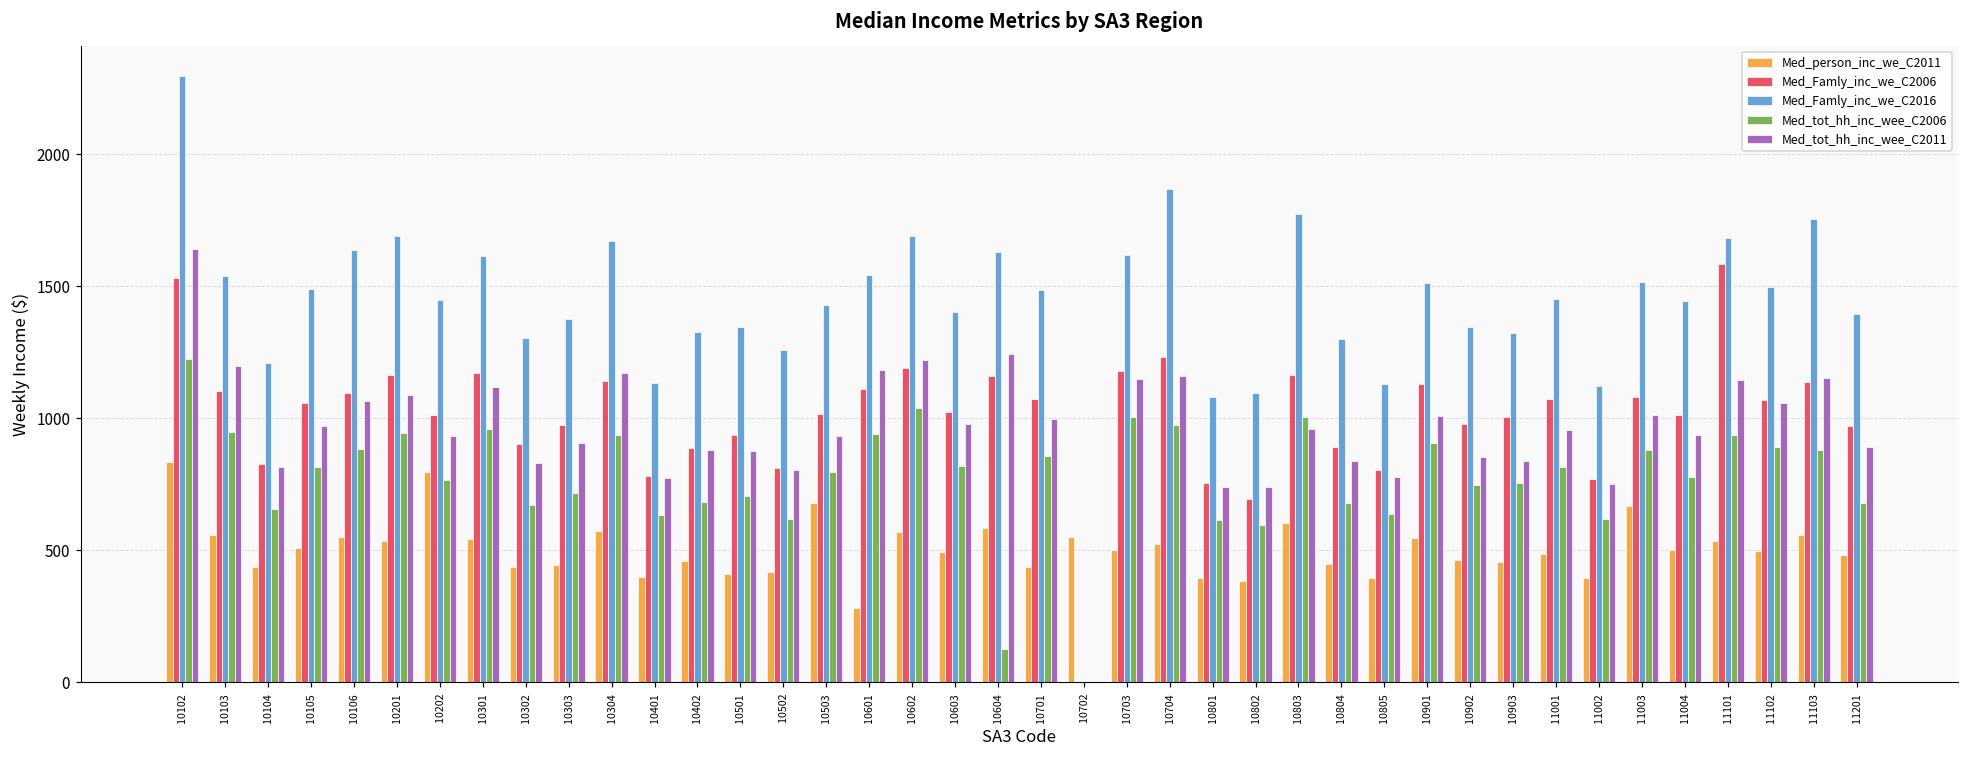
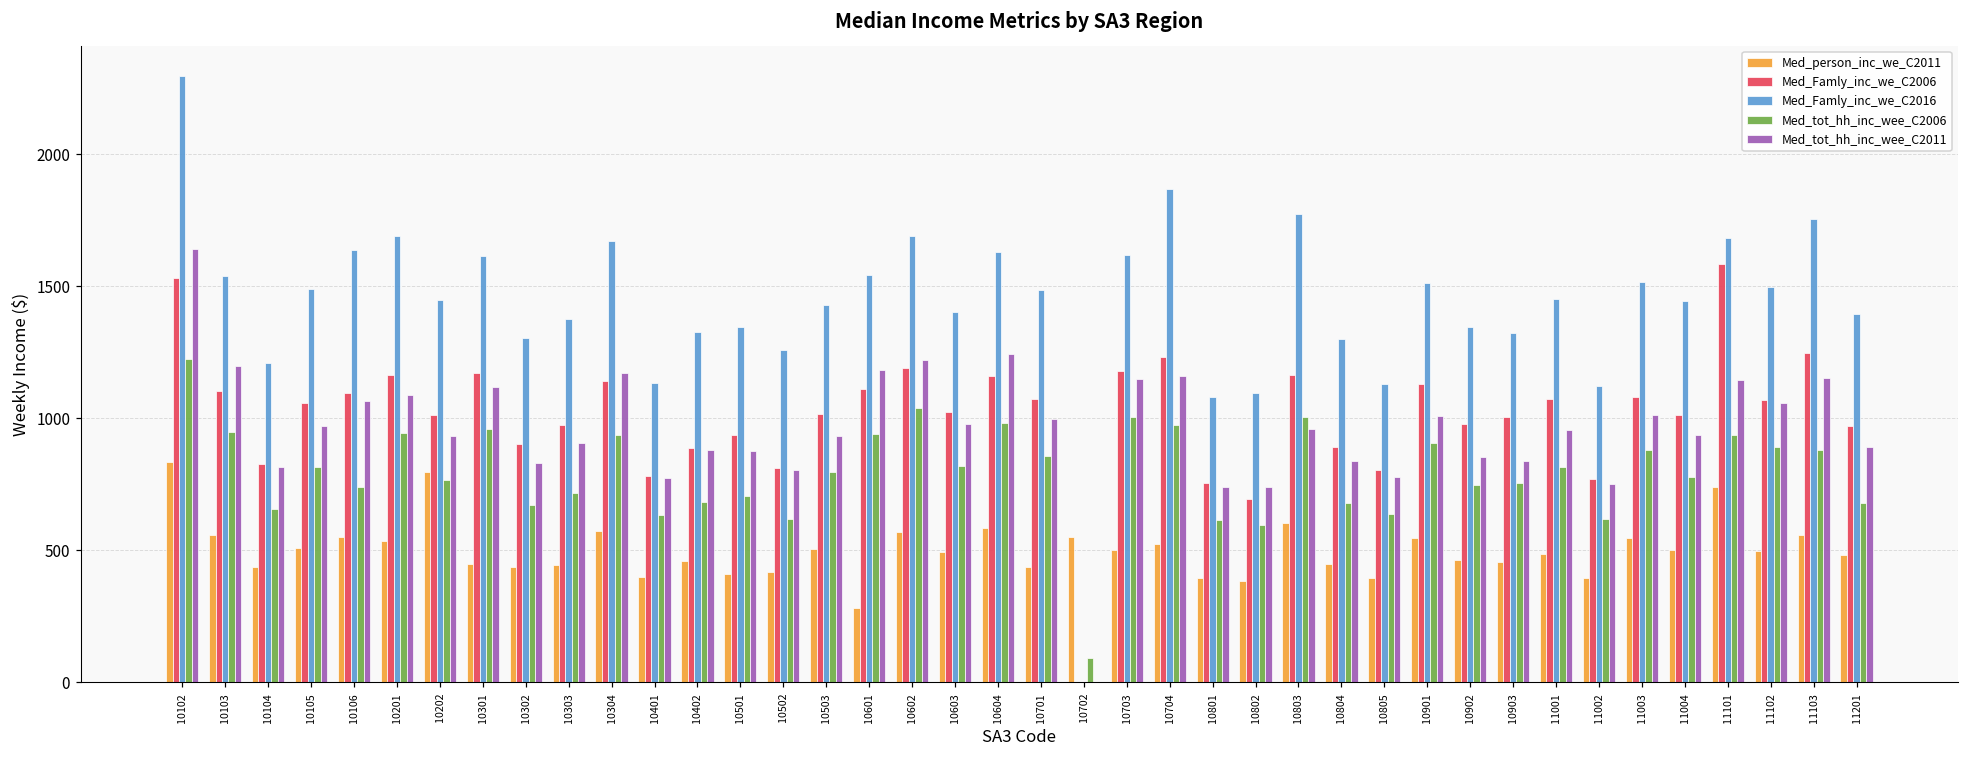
  {
    "Med_person_inc_we_C2011": {
      "10102": 830,
      "10103": 560,
      "10104": 440,
      "10105": 510,
      "10106": 550,
      "10201": 530,
      "10202": 800,
-     "10301": 540,
+     "10301": 450,
      "10302": 440,
      "10303": 450,
      "10304": 570,
      "10401": 400,
      "10402": 460,
      "10501": 410,
      "10502": 420,
-     "10503": 680,
+     "10503": 510,
      "10601": 280,
      "10602": 570,
      "10603": 490,
      "10604": 580,
      "10701": 440,
      "10702": 550,
      "10703": 500,
      "10704": 520,
      "10801": 390,
      "10802": 380,
      "10803": 600,
      "10804": 450,
      "10805": 400,
      "10901": 550,
      "10902": 460,
      "10903": 450,
      "11001": 490,
      "11002": 400,
-     "11003": 670,
+     "11003": 550,
      "11004": 500,
-     "11101": 540,
+     "11101": 740,
      "11102": 500,
      "11103": 560,
      "11201": 480
    },
    "Med_Famly_inc_we_C2006": {
      "10102": 1530,
      "10103": 1100,
      "10104": 830,
      "10105": 1060,
      "10106": 1090,
      "10201": 1160,
      "10202": 1010,
      "10301": 1170,
      "10302": 900,
      "10303": 980,
      "10304": 1140,
      "10401": 780,
      "10402": 890,
      "10501": 940,
      "10502": 810,
      "10503": 1020,
      "10601": 1110,
      "10602": 1190,
      "10603": 1020,
      "10604": 1160,
      "10701": 1070,
      "10702": 0,
      "10703": 1180,
      "10704": 1230,
      "10801": 760,
      "10802": 690,
      "10803": 1160,
      "10804": 890,
      "10805": 800,
      "10901": 1130,
      "10902": 980,
      "10903": 1010,
      "11001": 1070,
      "11002": 770,
      "11003": 1080,
      "11004": 1010,
      "11101": 1580,
      "11102": 1070,
-     "11103": 1140,
+     "11103": 1250,
      "11201": 970
    },
    "Med_Famly_inc_we_C2016": {
      "10102": 2300,
      "10103": 1540,
      "10104": 1210,
      "10105": 1490,
      "10106": 1640,
      "10201": 1690,
      "10202": 1450,
      "10301": 1620,
      "10302": 1310,
      "10303": 1380,
      "10304": 1670,
      "10401": 1130,
      "10402": 1330,
      "10501": 1350,
      "10502": 1260,
      "10503": 1430,
      "10601": 1540,
      "10602": 1690,
      "10603": 1400,
      "10604": 1630,
      "10701": 1490,
      "10702": 0,
      "10703": 1620,
      "10704": 1870,
      "10801": 1080,
      "10802": 1100,
      "10803": 1770,
      "10804": 1300,
      "10805": 1130,
      "10901": 1510,
      "10902": 1350,
      "10903": 1320,
      "11001": 1450,
      "11002": 1120,
      "11003": 1520,
      "11004": 1450,
      "11101": 1680,
      "11102": 1500,
      "11103": 1760,
      "11201": 1400
    },
    "Med_tot_hh_inc_wee_C2006": {
      "10102": 1220,
      "10103": 950,
      "10104": 660,
      "10105": 810,
-     "10106": 880,
+     "10106": 740,
      "10201": 950,
      "10202": 770,
      "10301": 960,
      "10302": 670,
      "10303": 720,
      "10304": 940,
      "10401": 630,
      "10402": 680,
      "10501": 710,
      "10502": 620,
      "10503": 800,
      "10601": 940,
      "10602": 1040,
      "10603": 820,
-     "10604": 130,
+     "10604": 980,
      "10701": 860,
-     "10702": 0,
+     "10702": 90,
      "10703": 1010,
      "10704": 980,
      "10801": 610,
      "10802": 590,
      "10803": 1010,
      "10804": 680,
      "10805": 640,
      "10901": 910,
      "10902": 750,
      "10903": 760,
      "11001": 820,
      "11002": 620,
      "11003": 880,
      "11004": 780,
      "11101": 940,
      "11102": 890,
      "11103": 880,
      "11201": 680
    },
    "Med_tot_hh_inc_wee_C2011": {
      "10102": 1640,
      "10103": 1200,
      "10104": 820,
      "10105": 970,
      "10106": 1070,
      "10201": 1090,
      "10202": 930,
      "10301": 1120,
      "10302": 830,
      "10303": 910,
      "10304": 1170,
      "10401": 780,
      "10402": 880,
      "10501": 880,
      "10502": 800,
      "10503": 930,
      "10601": 1180,
      "10602": 1220,
      "10603": 980,
      "10604": 1240,
      "10701": 1000,
      "10702": 0,
      "10703": 1150,
      "10704": 1160,
      "10801": 740,
      "10802": 740,
      "10803": 960,
      "10804": 840,
      "10805": 780,
      "10901": 1010,
      "10902": 850,
      "10903": 840,
      "11001": 960,
      "11002": 750,
      "11003": 1010,
      "11004": 940,
      "11101": 1150,
      "11102": 1060,
      "11103": 1150,
      "11201": 890
    }
  }
